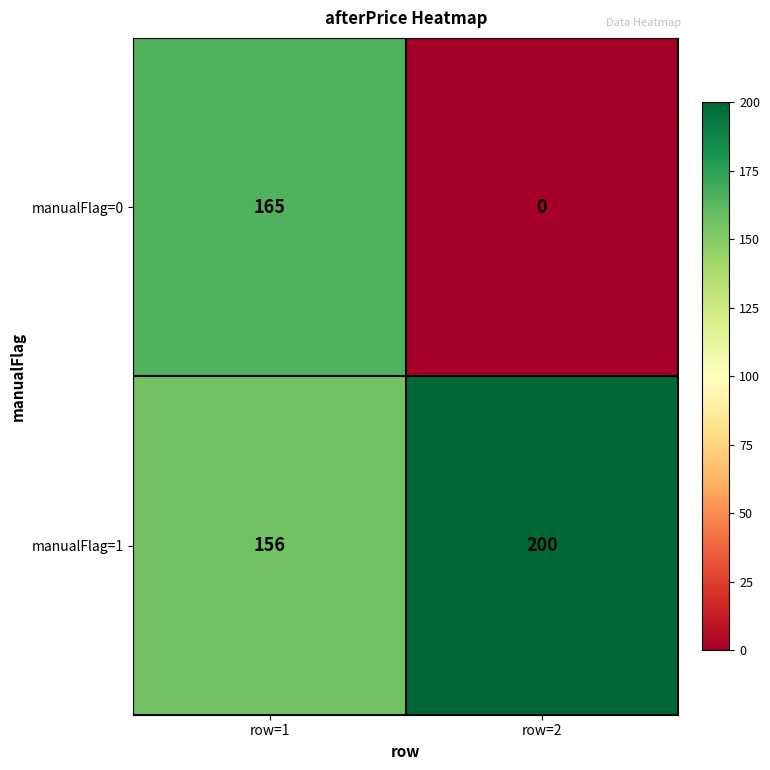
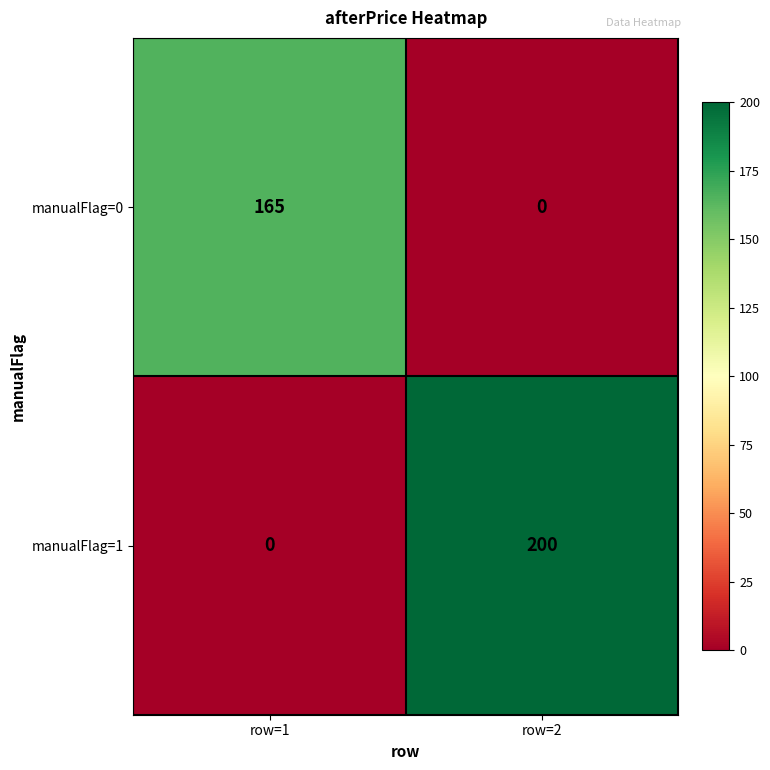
  {
    "manualFlag=0": {
      "row=1": 165,
      "row=2": 0
    },
    "manualFlag=1": {
-     "row=1": 156,
+     "row=1": 0,
      "row=2": 200
    }
  }
